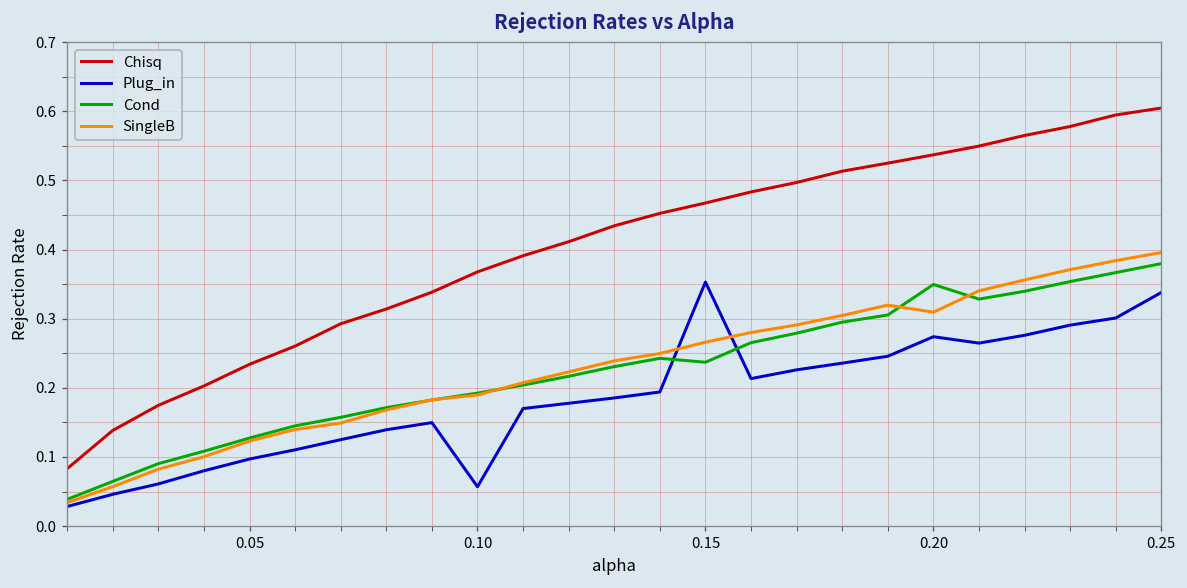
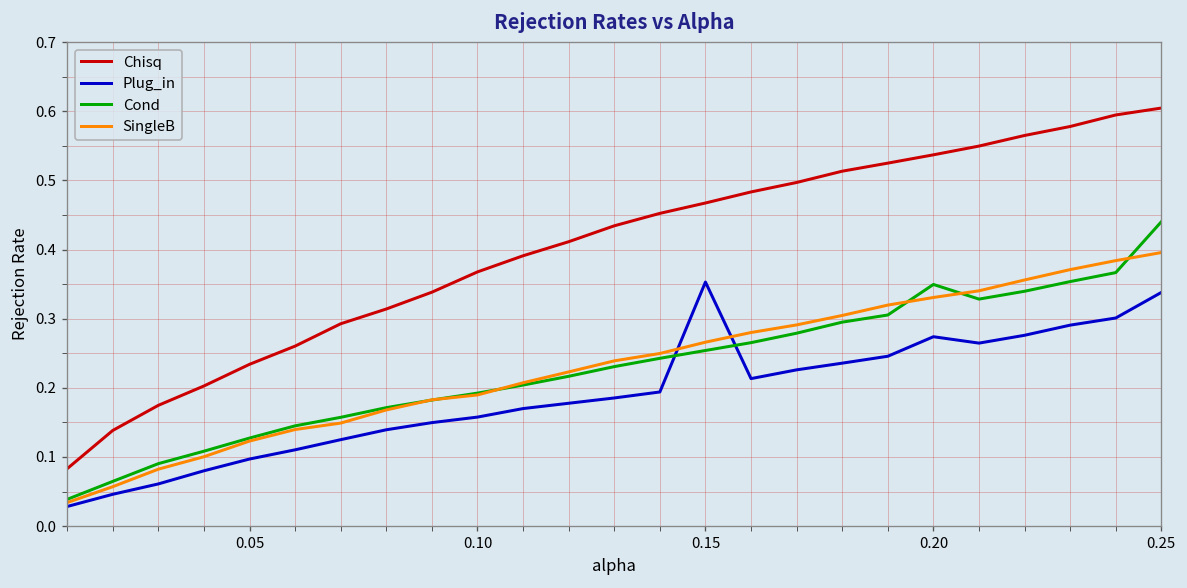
  {
    "Chisq": {
      "0.05": 0.23,
      "0.10": 0.37,
      "0.15": 0.47,
      "0.20": 0.54,
      "0.25": 0.60
    },
    "Plug_in": {
      "0.05": 0.10,
-     "0.10": 0.06,
+     "0.10": 0.16,
      "0.15": 0.35,
      "0.20": 0.27,
      "0.25": 0.34
    },
    "Cond": {
-     "0.15": 0.24,
+     "0.15": 0.25,
      "0.20": 0.35,
-     "0.25": 0.38
+     "0.25": 0.44
    },
    "SingleB": {
      "0.15": 0.27,
-     "0.20": 0.31,
+     "0.20": 0.33,
      "0.25": 0.40
    }
  }
